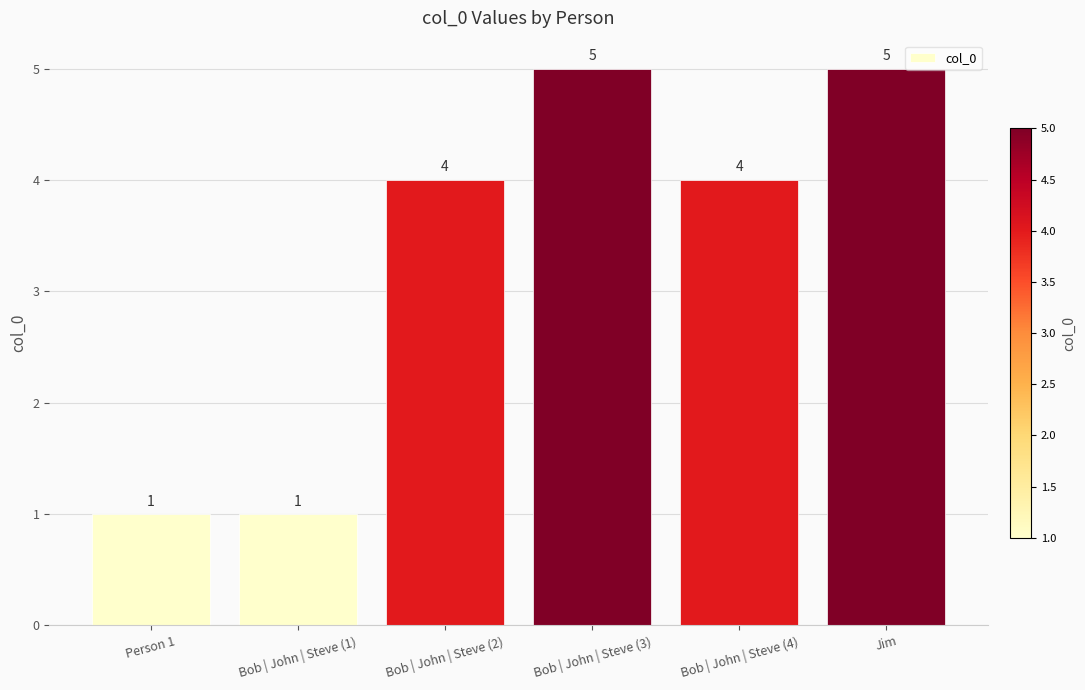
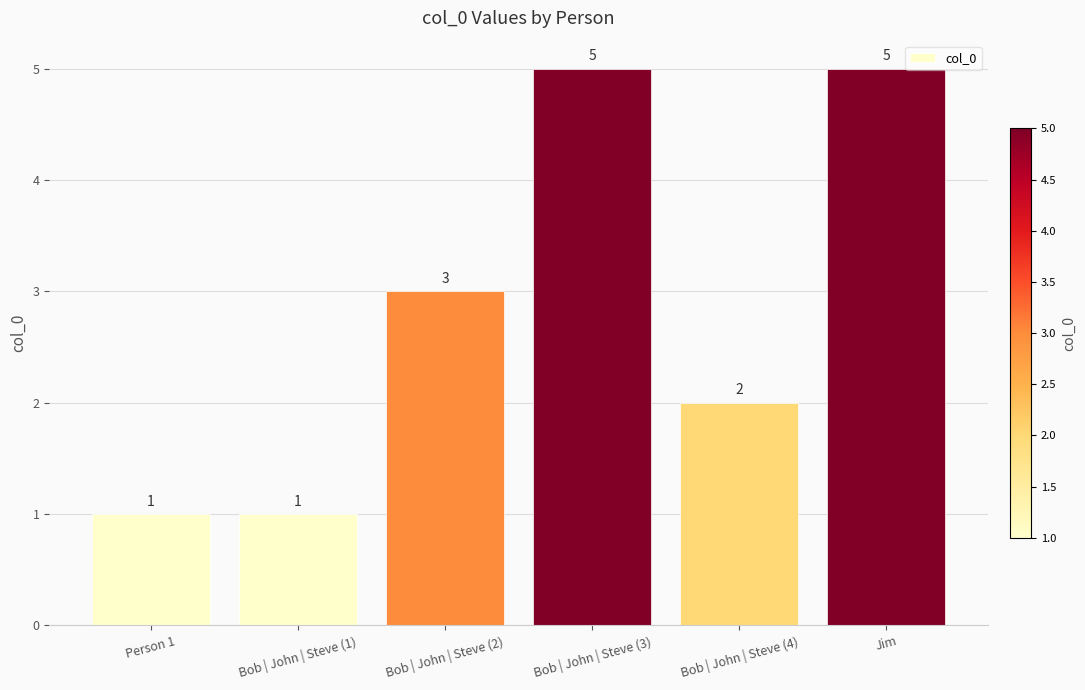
  {
    "Person 1": 1,
    "Bob | John | Steve (1)": 1,
-   "Bob | John | Steve (2)": 4,
+   "Bob | John | Steve (2)": 3,
    "Bob | John | Steve (3)": 5,
-   "Bob | John | Steve (4)": 4,
+   "Bob | John | Steve (4)": 2,
    "Jim": 5
  }
